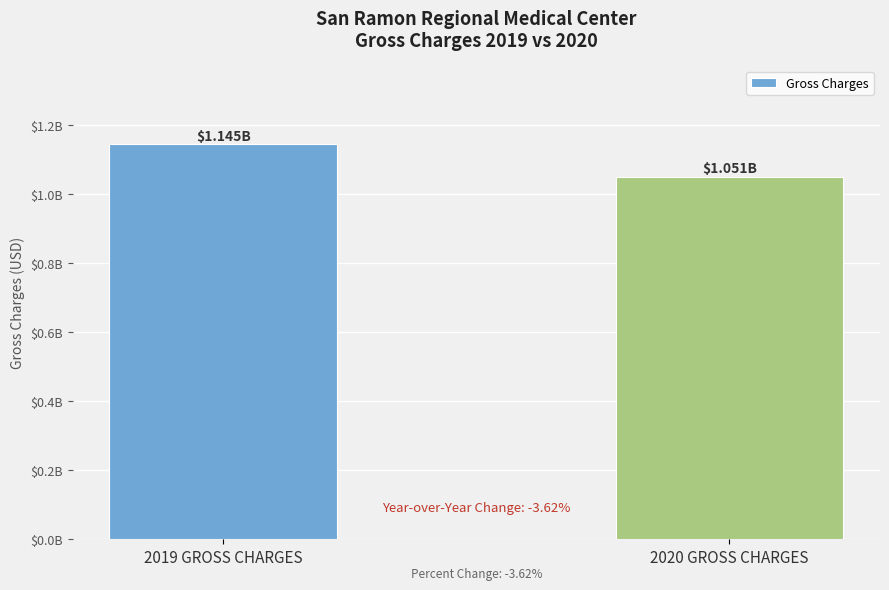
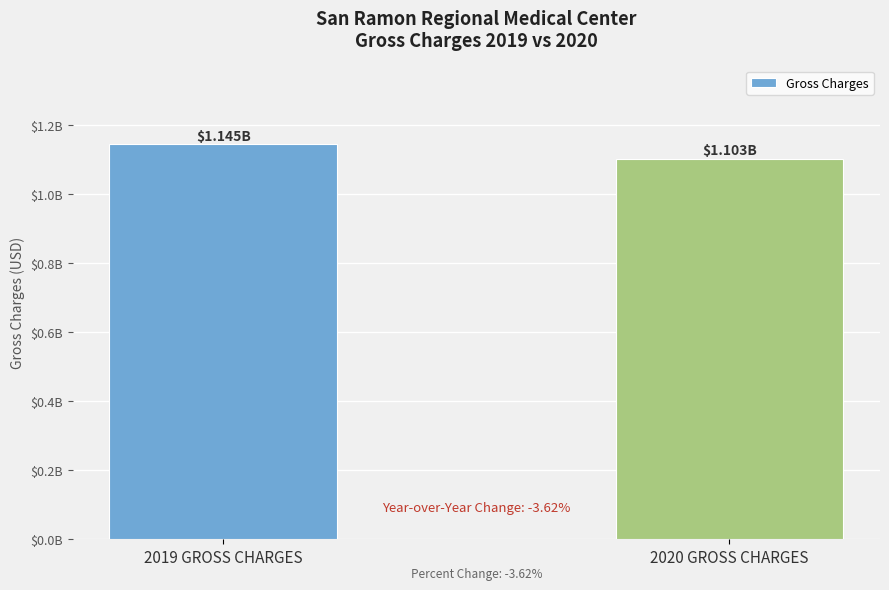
  {
    "2019 GROSS CHARGES": "$1.145B",
-   "2020 GROSS CHARGES": "$1.051B"
+   "2020 GROSS CHARGES": "$1.103B"
  }
